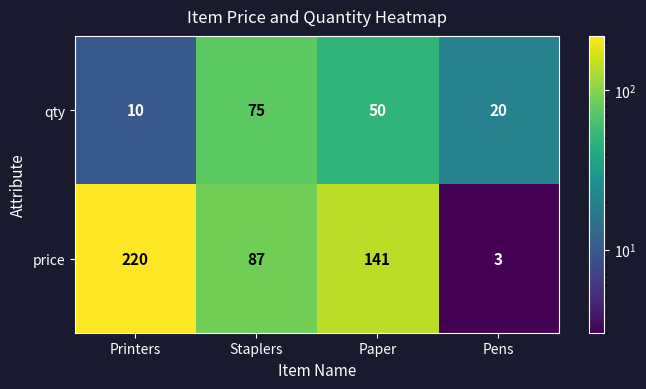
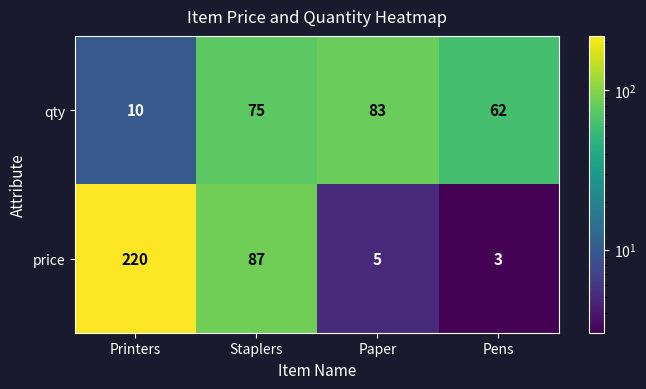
  {
    "qty": {
      "Printers": 10,
      "Staplers": 75,
-     "Paper": 50,
-     "Pens": 20
+     "Paper": 83,
+     "Pens": 62
    },
    "price": {
      "Printers": 220,
      "Staplers": 87,
-     "Paper": 141,
+     "Paper": 5,
      "Pens": 3
    }
  }
